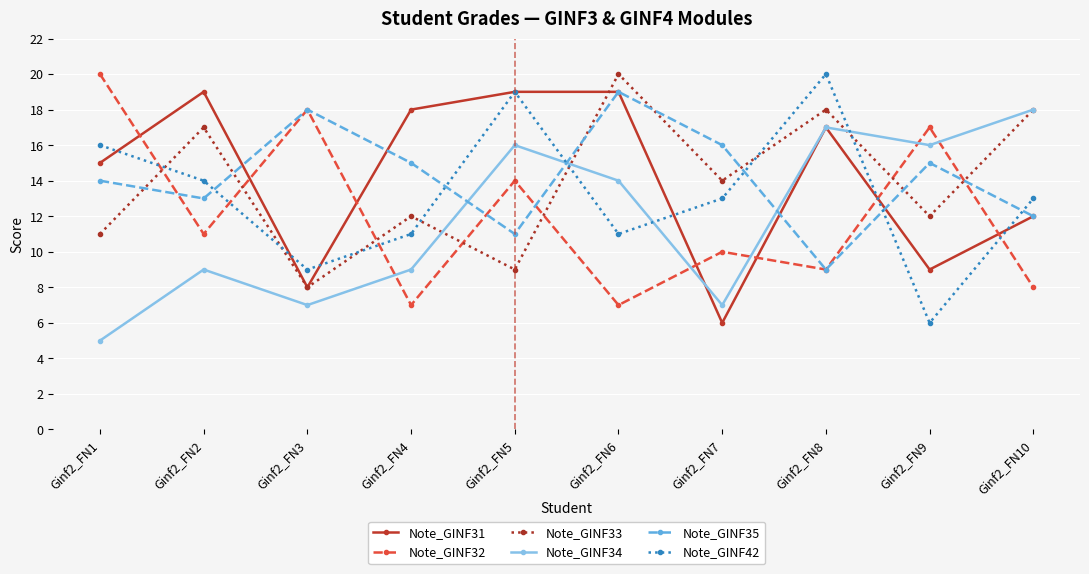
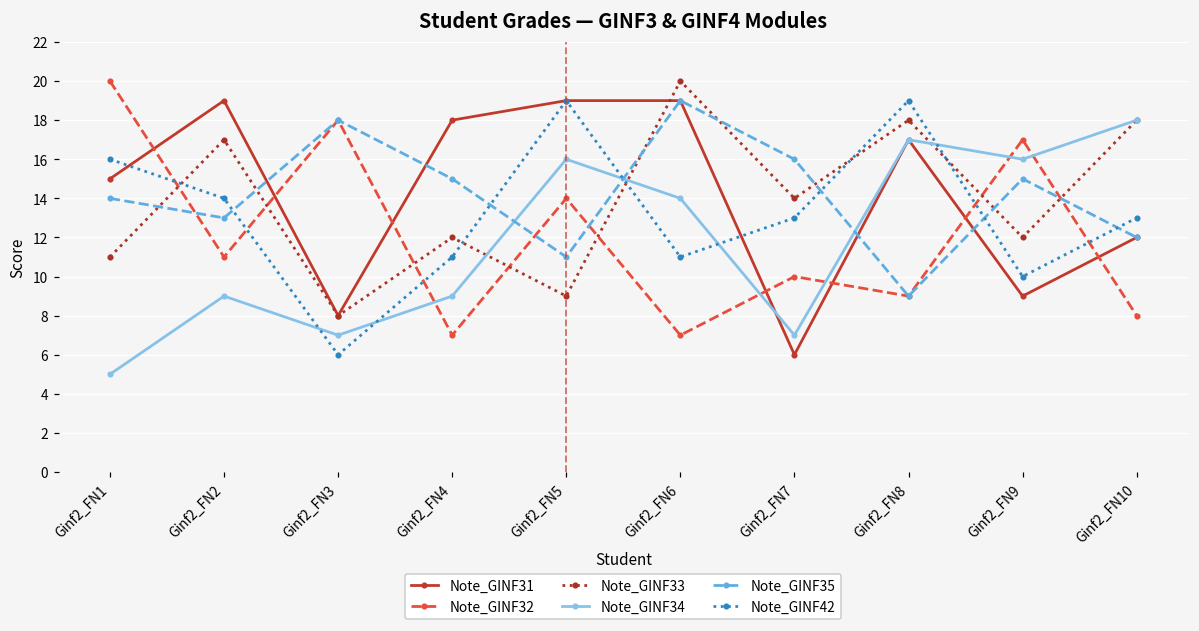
  {
    "Note_GINF42": {
      "Ginf2_FN1": 16,
      "Ginf2_FN2": 14,
-     "Ginf2_FN3": 9,
+     "Ginf2_FN3": 6,
      "Ginf2_FN4": 11,
      "Ginf2_FN6": 11,
      "Ginf2_FN7": 13,
-     "Ginf2_FN8": 20,
-     "Ginf2_FN9": 6,
+     "Ginf2_FN8": 19,
+     "Ginf2_FN9": 10,
      "Ginf2_FN10": 13
    }
  }
